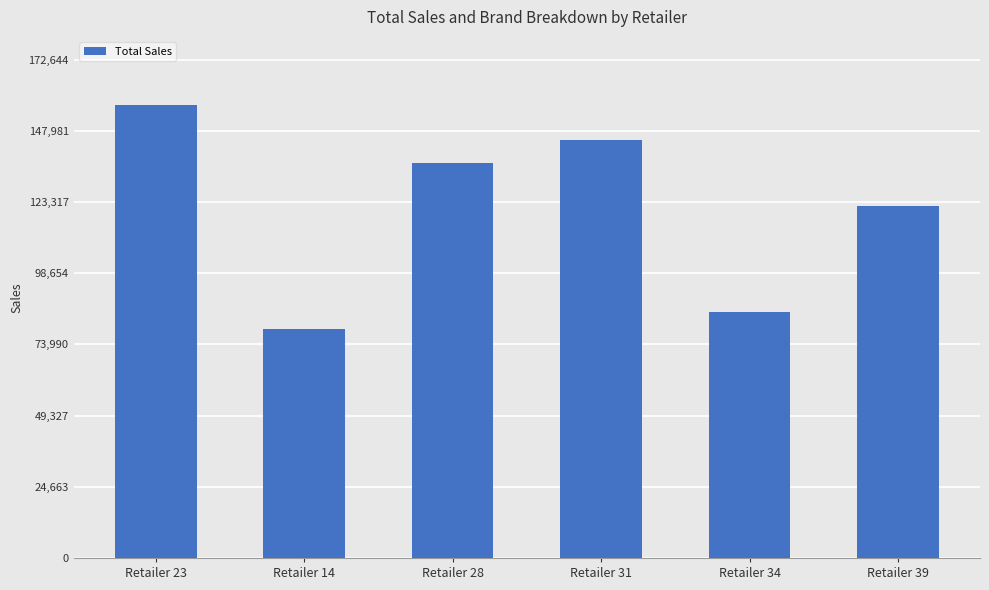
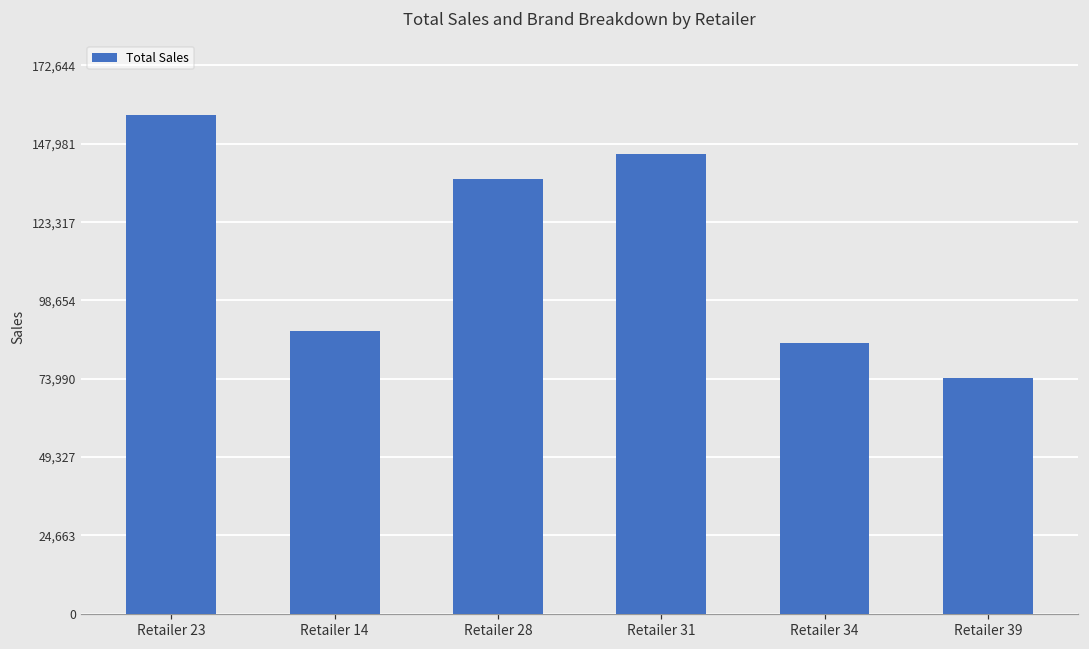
  {
    "Retailer 23": "157,000",
-   "Retailer 14": "79,000",
+   "Retailer 14": "89,000",
    "Retailer 28": "137,000",
    "Retailer 31": "145,000",
    "Retailer 34": "85,000",
-   "Retailer 39": "122,000"
+   "Retailer 39": "74,000"
  }
